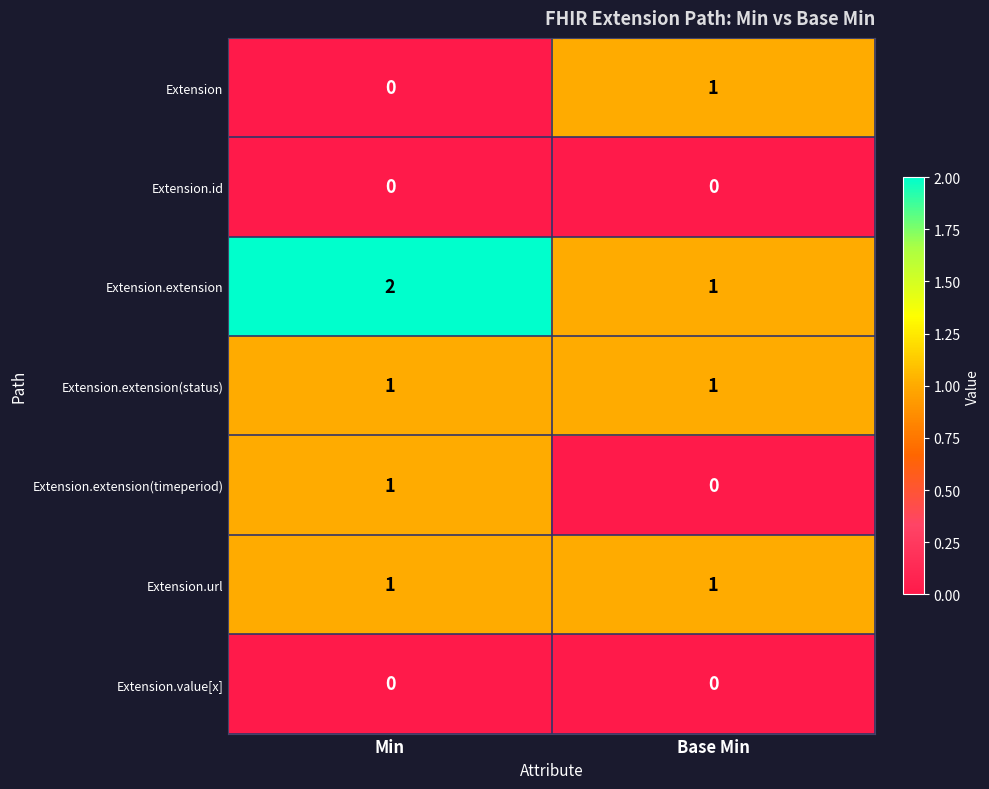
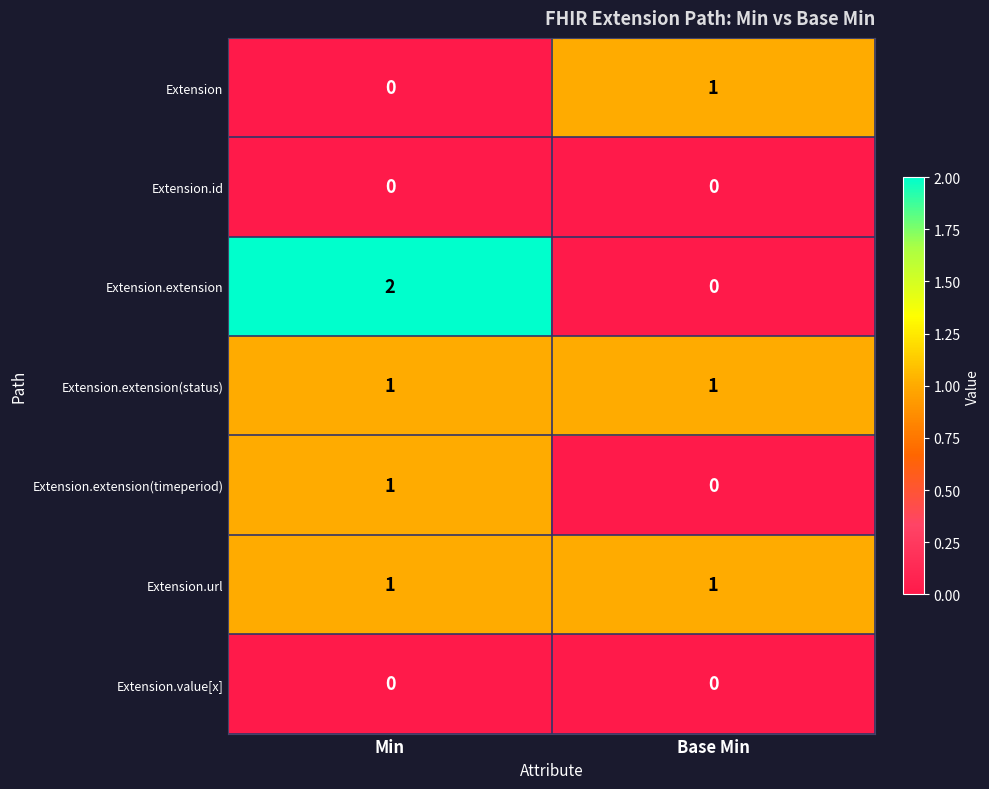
  {
    "Extension": {
      "Min": 0,
      "Base Min": 1
    },
    "Extension.id": {
      "Min": 0,
      "Base Min": 0
    },
    "Extension.extension": {
      "Min": 2,
-     "Base Min": 1
+     "Base Min": 0
    },
    "Extension.extension(status)": {
      "Min": 1,
      "Base Min": 1
    },
    "Extension.extension(timeperiod)": {
      "Min": 1,
      "Base Min": 0
    },
    "Extension.url": {
      "Min": 1,
      "Base Min": 1
    },
    "Extension.value[x]": {
      "Min": 0,
      "Base Min": 0
    }
  }
